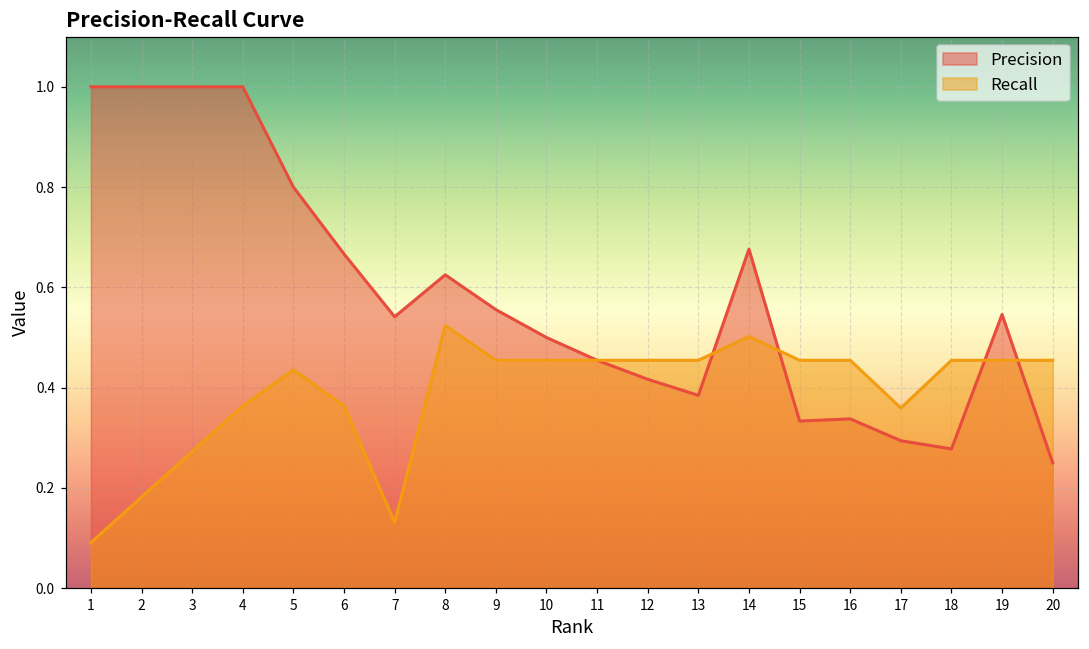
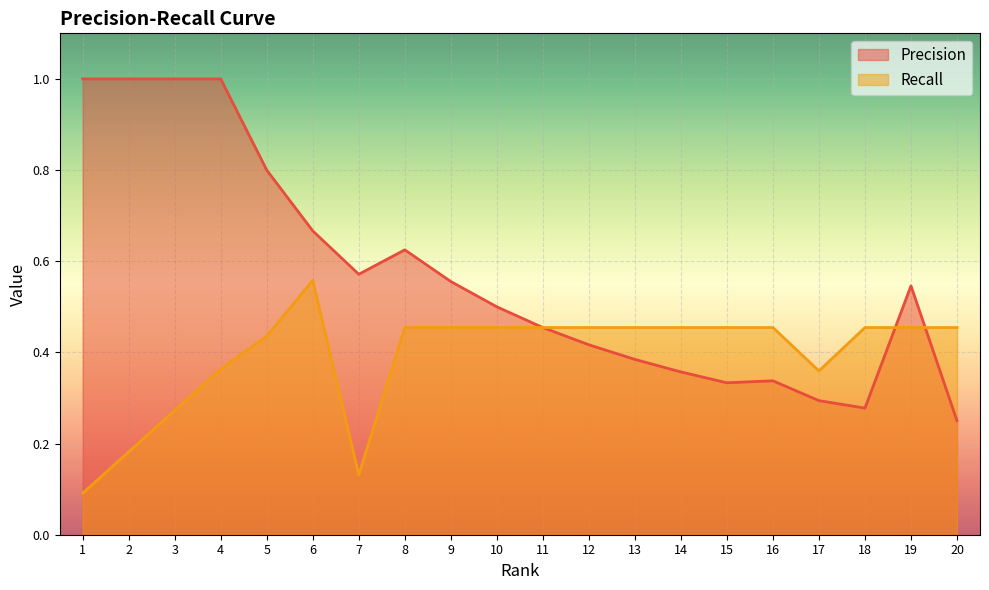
  {
    "Precision": {
      "1": 1.00,
      "2": 1.00,
      "3": 1.00,
      "4": 1.00,
      "5": 0.80,
      "6": 0.67,
-     "7": 0.54,
+     "7": 0.57,
      "8": 0.63,
      "9": 0.56,
      "10": 0.50,
      "12": 0.42,
      "13": 0.38,
-     "14": 0.68,
+     "14": 0.36,
      "15": 0.33,
      "16": 0.34,
      "17": 0.29,
      "18": 0.28,
      "19": 0.55,
      "20": 0.25
    },
    "Recall": {
      "1": 0.09,
      "2": 0.18,
      "3": 0.27,
      "4": 0.36,
      "5": 0.44,
-     "6": 0.36,
+     "6": 0.56,
      "7": 0.13,
-     "8": 0.52,
+     "8": 0.45,
      "9": 0.45,
      "10": 0.45,
      "12": 0.45,
      "13": 0.45,
-     "14": 0.50,
+     "14": 0.45,
      "15": 0.45,
      "16": 0.45,
      "17": 0.36,
      "18": 0.45,
      "19": 0.45,
      "20": 0.45
    }
  }
